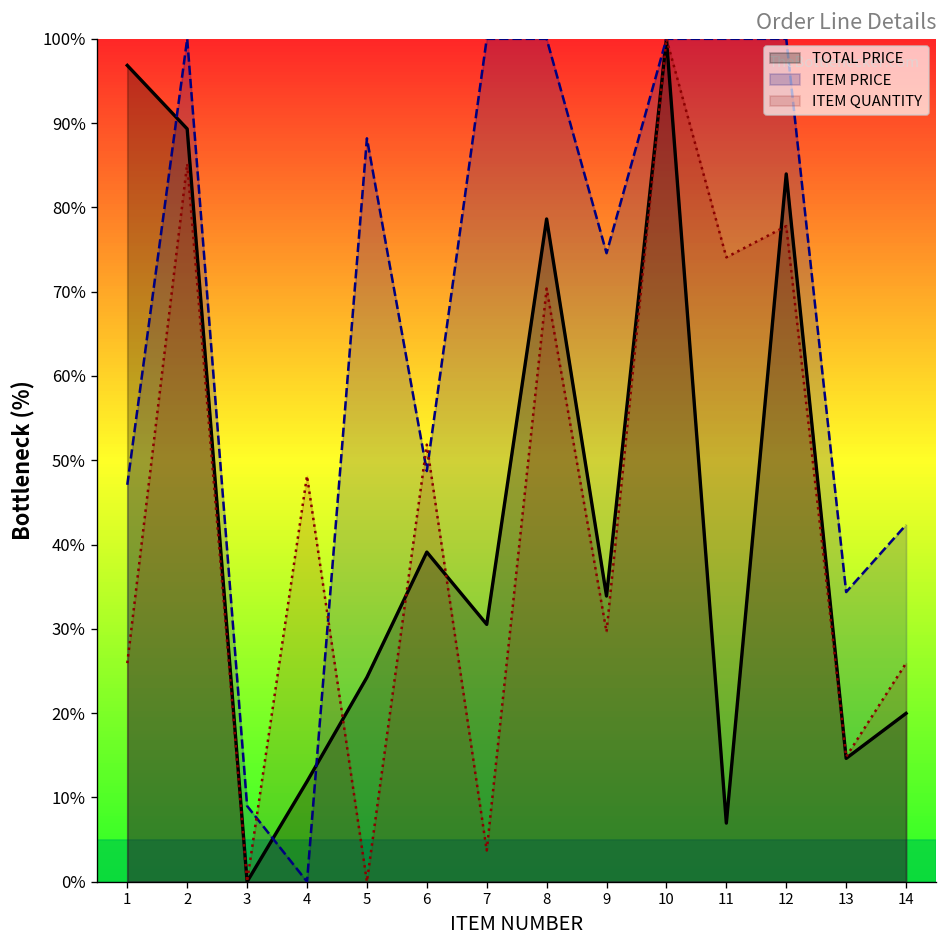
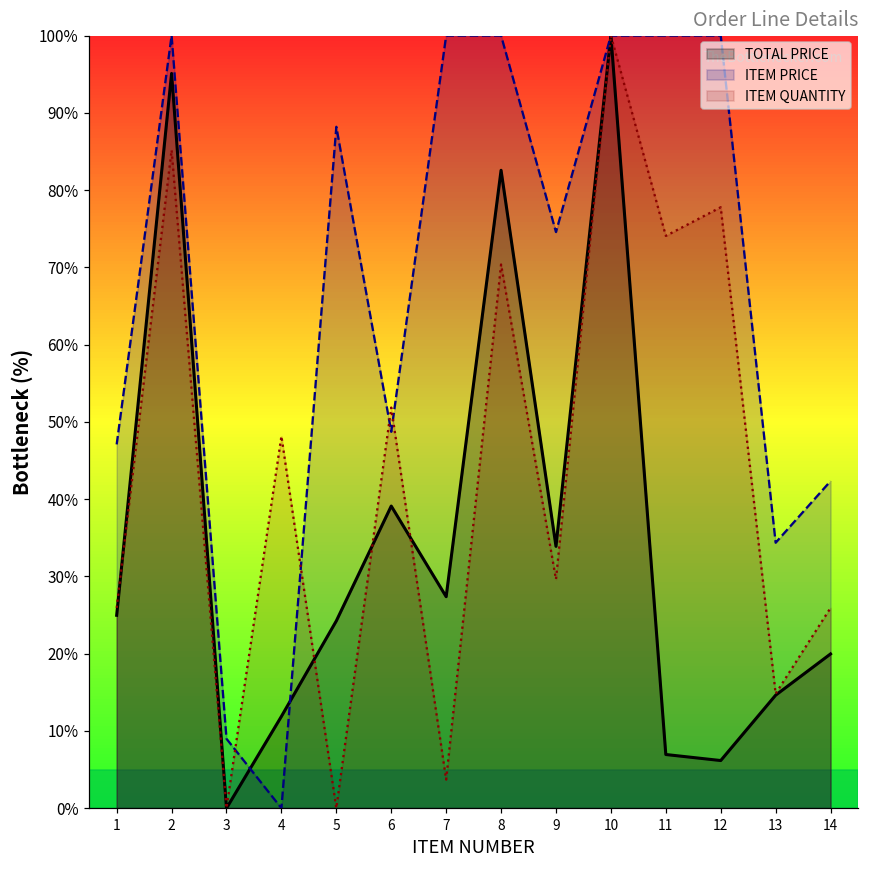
  {
    "TOTAL PRICE": {
-     "1": "97%",
-     "2": "89%",
+     "1": "25%",
+     "2": "95%",
      "4": "12%",
      "5": "24%",
      "6": "39%",
-     "7": "31%",
-     "8": "79%",
+     "7": "27%",
+     "8": "83%",
      "9": "34%",
      "11": "7%",
-     "12": "84%",
+     "12": "6%",
      "14": "20%"
    }
  }
